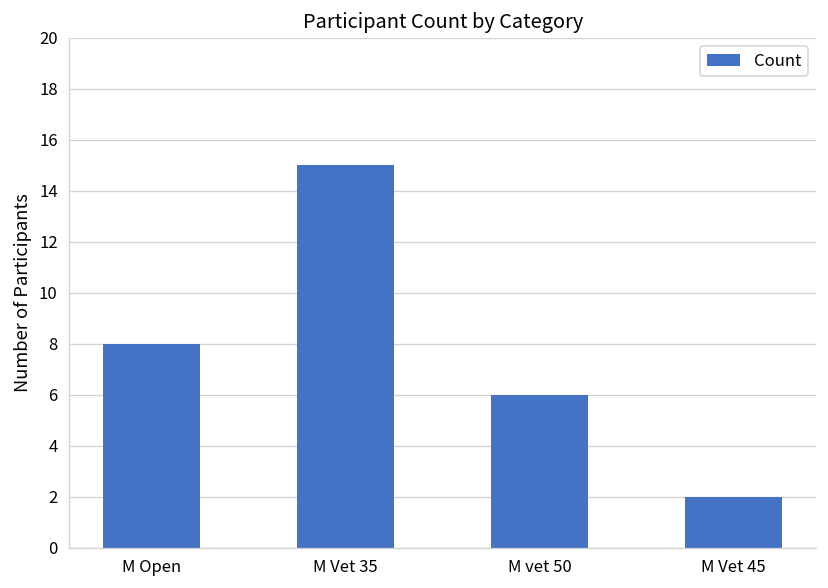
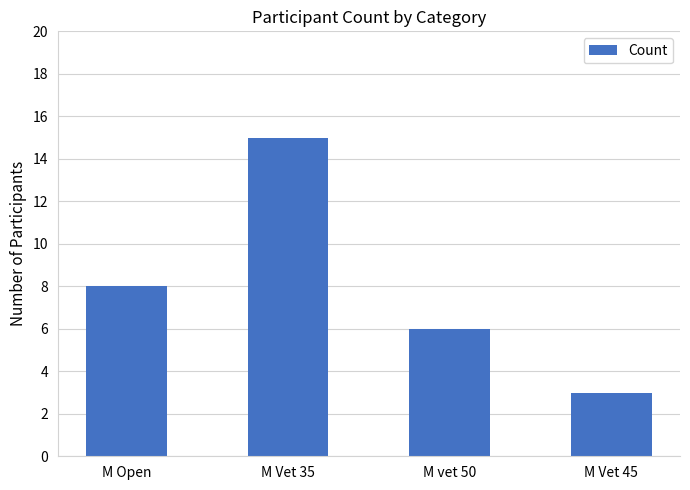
  {
    "M Open": 8,
    "M Vet 35": 15,
    "M vet 50": 6,
-   "M Vet 45": 2
+   "M Vet 45": 3
  }
